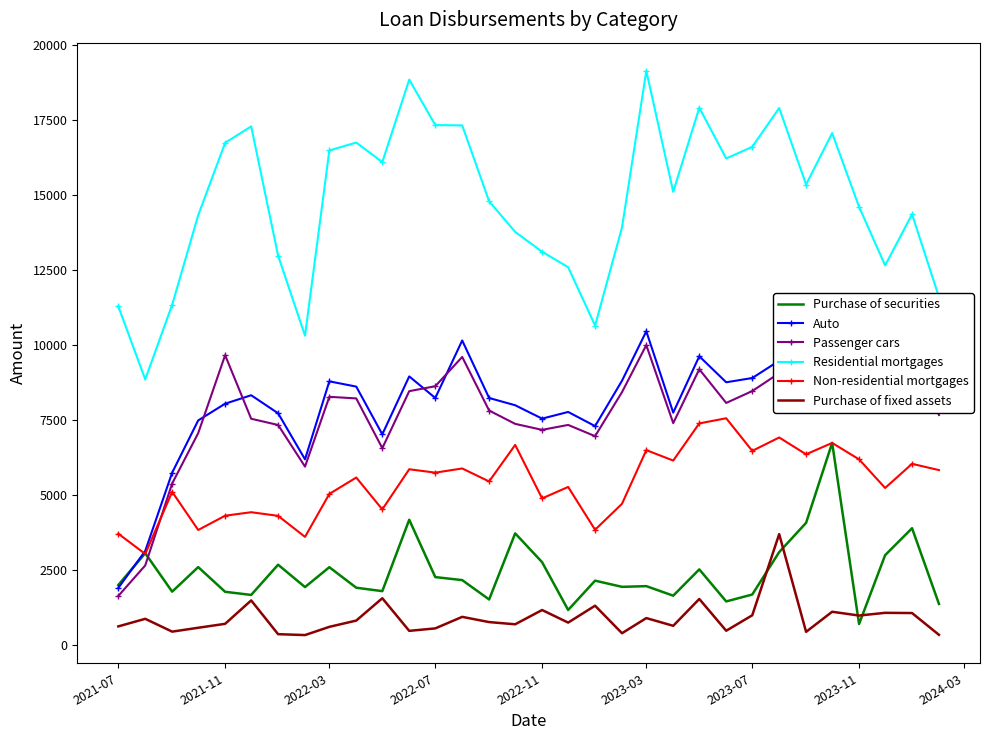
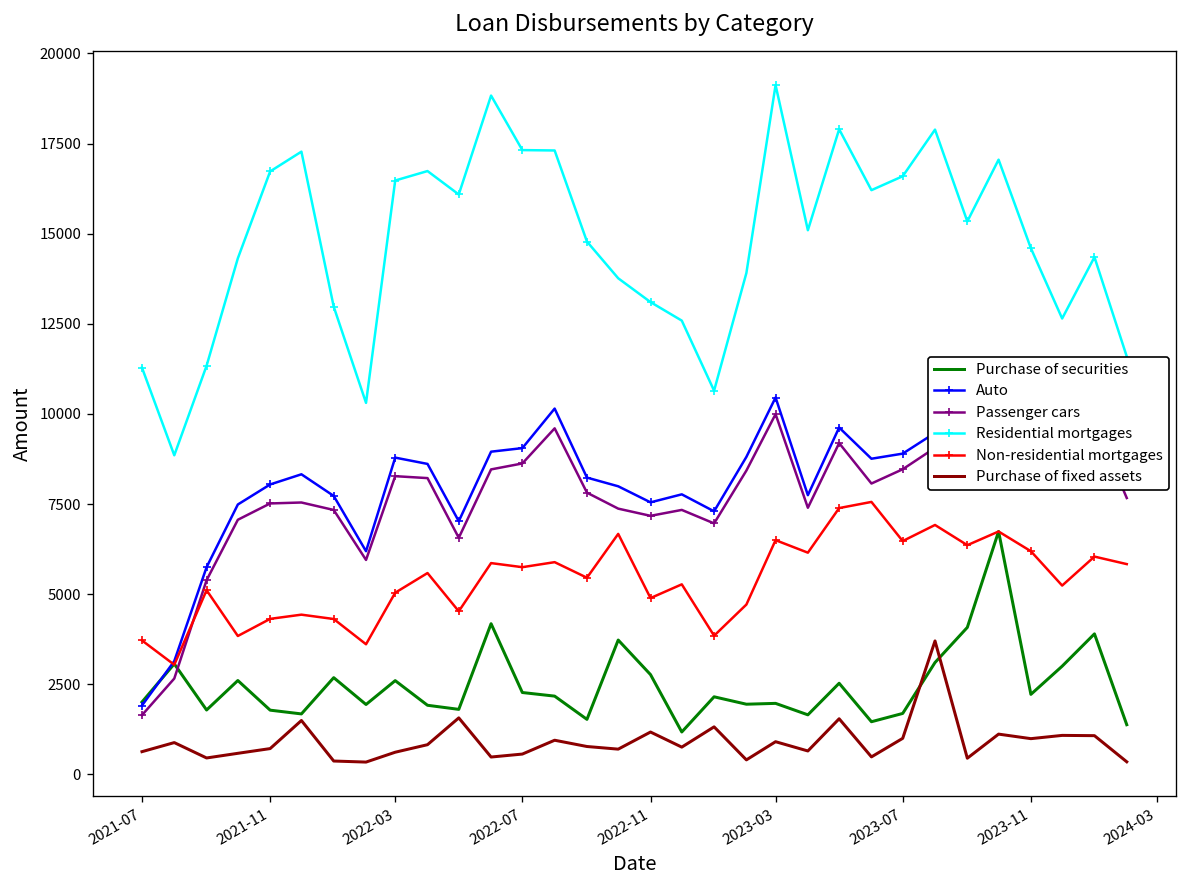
  {
    "Purchase of securities": {
      "2021-07": 2000,
      "2021-11": 1800,
      "2022-03": 2600,
      "2022-07": 2300,
      "2022-11": 2800,
      "2023-03": 2000,
      "2023-07": 1700,
-     "2023-11": 700
+     "2023-11": 2200
    },
    "Auto": {
      "2021-07": 1900,
      "2021-11": 8000,
      "2022-03": 8800,
-     "2022-07": 8200,
+     "2022-07": 9100,
      "2022-11": 7500,
      "2023-03": 10500,
      "2023-07": 8900
    },
    "Passenger cars": {
      "2021-07": 1600,
-     "2021-11": 9700,
+     "2021-11": 7500,
      "2022-03": 8300,
      "2022-07": 8600,
      "2022-11": 7200,
      "2023-03": 10000,
      "2023-07": 8500
    },
    "Residential mortgages": {
      "2021-07": 11300,
      "2021-11": 16700,
      "2022-03": 16500,
      "2022-07": 17300,
      "2022-11": 13100,
      "2023-03": 19100,
      "2023-07": 16600,
      "2023-11": 14600
    },
    "Non-residential mortgages": {
      "2021-07": 3700,
      "2021-11": 4300,
      "2022-03": 5000,
      "2022-07": 5800,
      "2022-11": 4900,
      "2023-03": 6500,
      "2023-07": 6500,
      "2023-11": 6200
    },
    "Purchase of fixed assets": {
      "2021-07": 600,
      "2021-11": 700,
      "2022-03": 600,
      "2022-07": 600,
      "2022-11": 1200,
      "2023-03": 900,
      "2023-07": 1000,
      "2023-11": 1000
    }
  }
